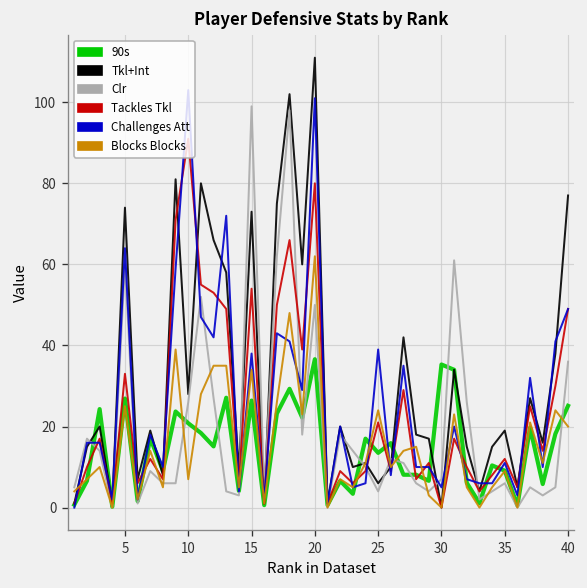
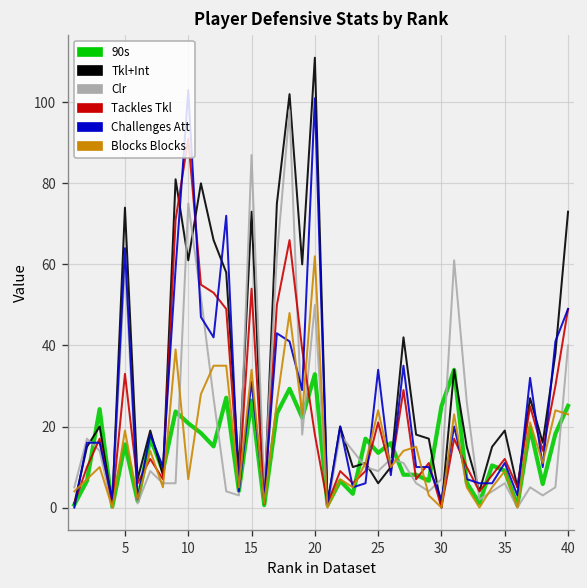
  {
    "90s": {
-     "5": 27,
+     "5": 16,
      "10": 21,
      "15": 26,
-     "20": 37,
+     "20": 33,
      "25": 14,
-     "30": 35,
+     "30": 25,
      "40": 25
    },
    "Tkl+Int": {
      "5": 74,
-     "10": 28,
+     "10": 61,
      "15": 73,
      "20": 111,
      "25": 6,
      "35": 19,
-     "40": 77
+     "40": 73
    },
    "Clr": {
      "5": 60,
-     "10": 26,
-     "15": 99,
+     "10": 75,
+     "15": 87,
      "20": 50,
-     "25": 4,
+     "25": 9,
      "30": 7,
      "35": 6,
-     "40": 36
+     "40": 40
    },
    "Tackles Tkl": {
      "5": 33,
      "15": 54,
-     "20": 80,
+     "20": 18,
      "25": 21,
      "35": 12
    },
    "Challenges Att": {
      "5": 64,
-     "15": 38,
+     "15": 31,
      "20": 101,
-     "25": 39,
-     "30": 5,
+     "25": 34,
+     "30": 2,
      "35": 11
    },
    "Blocks Blocks": {
-     "5": 25,
+     "5": 19,
      "10": 7,
      "15": 34,
      "20": 62,
      "25": 24,
-     "40": 20
+     "40": 23
    }
  }
